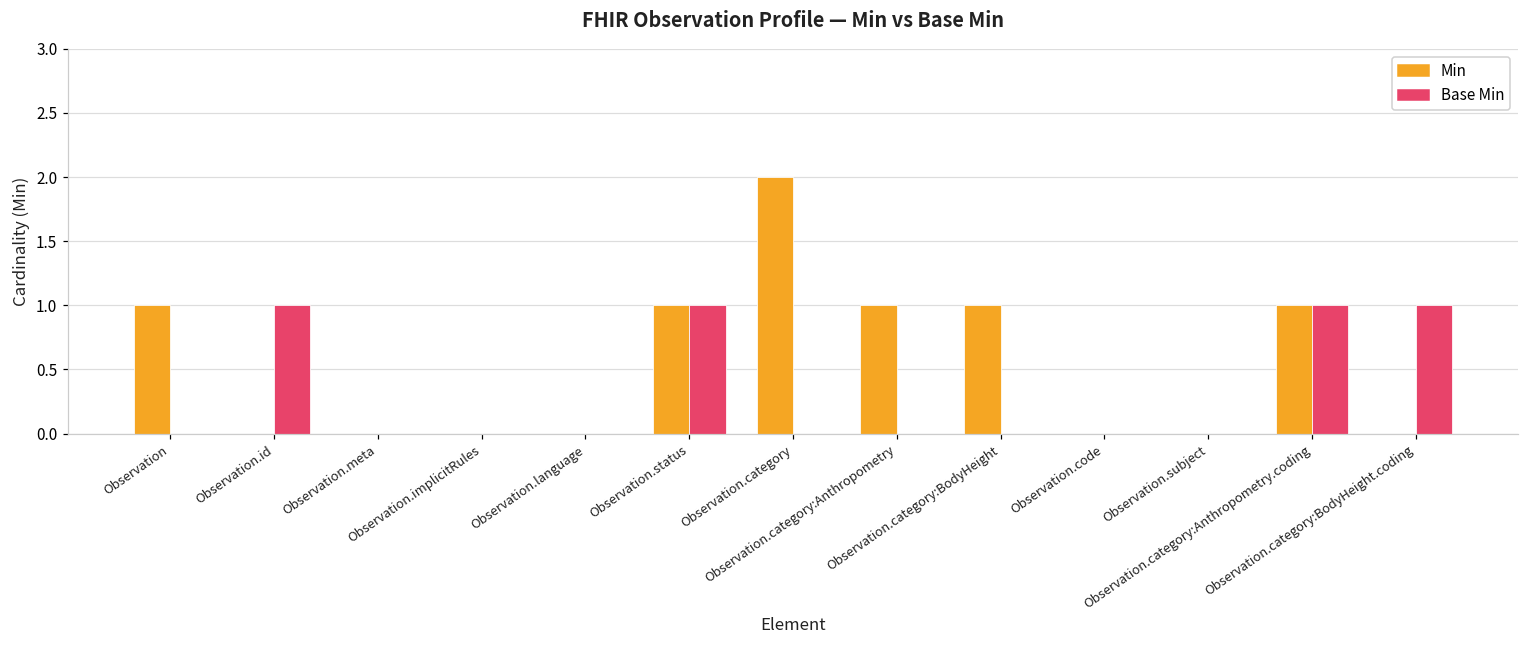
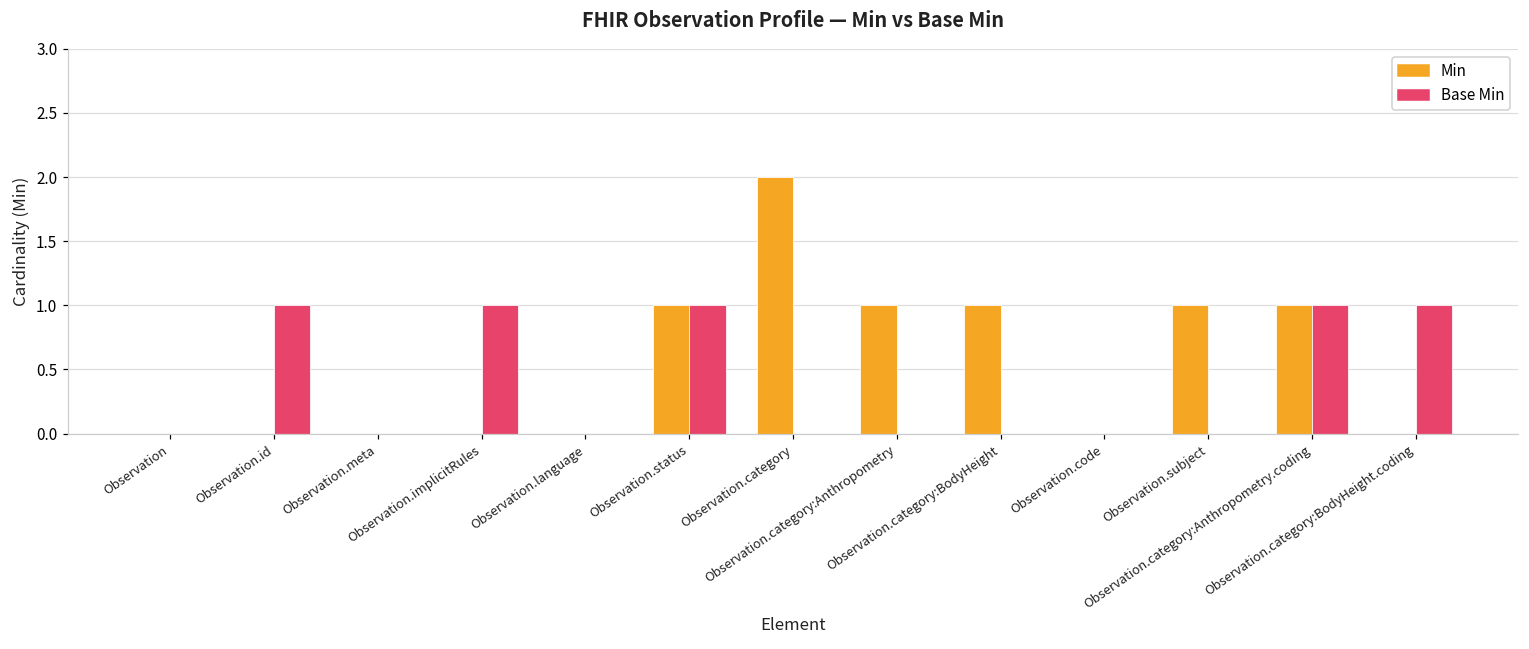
  {
    "Min": {
-     "Observation": 1,
+     "Observation": 0,
      "Observation.id": 0,
      "Observation.meta": 0,
      "Observation.implicitRules": 0,
      "Observation.language": 0,
      "Observation.status": 1,
      "Observation.category": 2,
      "Observation.category:Anthropometry": 1,
      "Observation.category:BodyHeight": 1,
      "Observation.code": 0,
-     "Observation.subject": 0,
+     "Observation.subject": 1,
      "Observation.category:Anthropometry.coding": 1,
      "Observation.category:BodyHeight.coding": 0
    },
    "Base Min": {
      "Observation": 0,
      "Observation.id": 1,
      "Observation.meta": 0,
-     "Observation.implicitRules": 0,
+     "Observation.implicitRules": 1,
      "Observation.language": 0,
      "Observation.status": 1,
      "Observation.category": 0,
      "Observation.category:Anthropometry": 0,
      "Observation.category:BodyHeight": 0,
      "Observation.code": 0,
      "Observation.subject": 0,
      "Observation.category:Anthropometry.coding": 1,
      "Observation.category:BodyHeight.coding": 1
    }
  }
